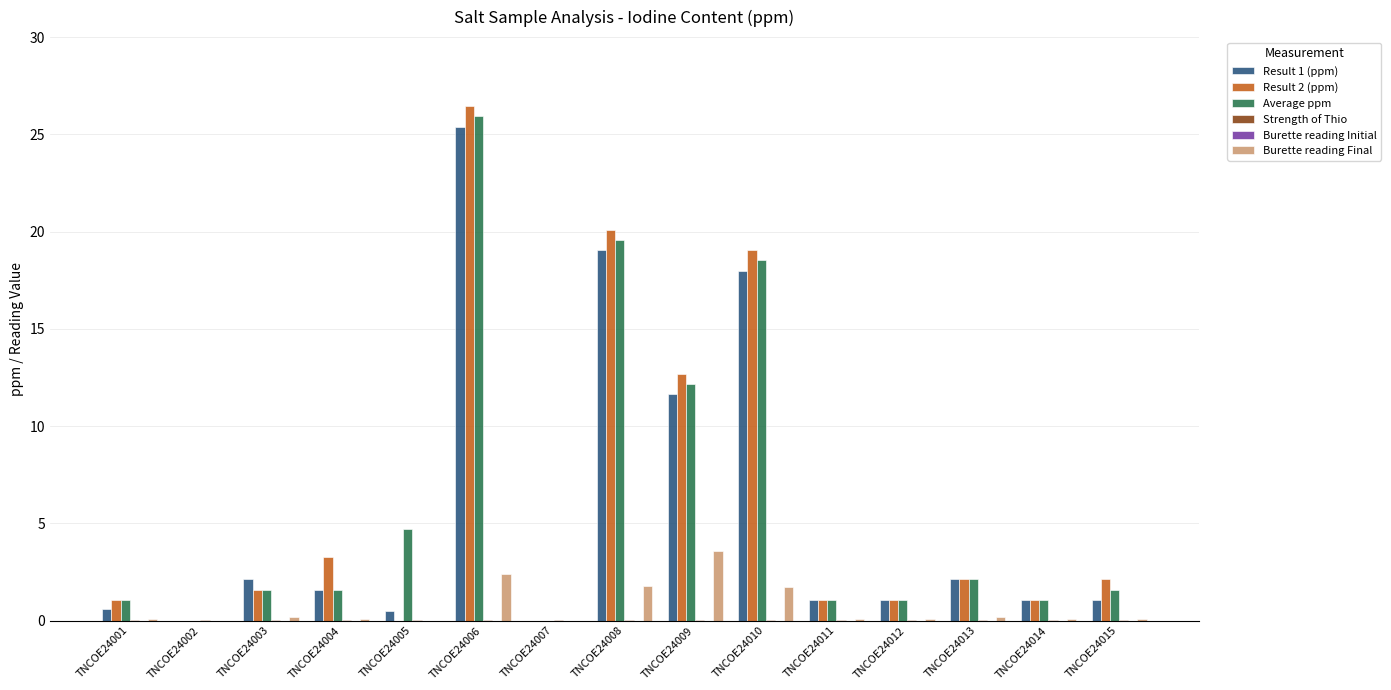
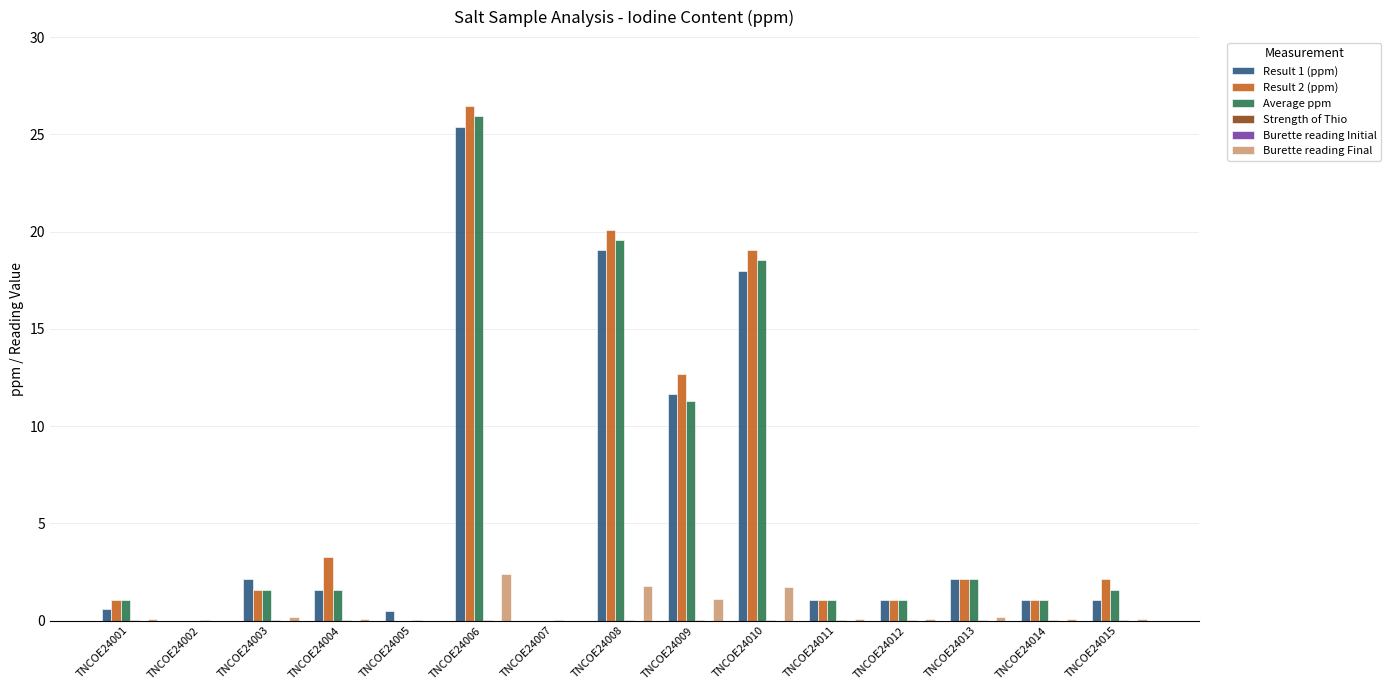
  {
    "Result 1 (ppm)": {
      "TNCOE24001": 0.6,
      "TNCOE24002": 0.0,
      "TNCOE24003": 2.1,
      "TNCOE24004": 1.6,
      "TNCOE24005": 0.5,
      "TNCOE24006": 25.4,
      "TNCOE24007": 0.0,
      "TNCOE24008": 19.0,
      "TNCOE24009": 11.6,
      "TNCOE24010": 18.0,
      "TNCOE24011": 1.1,
      "TNCOE24012": 1.1,
      "TNCOE24013": 2.1,
      "TNCOE24014": 1.1,
      "TNCOE24015": 1.1
    },
    "Result 2 (ppm)": {
      "TNCOE24001": 1.1,
      "TNCOE24002": 0.0,
      "TNCOE24003": 1.6,
      "TNCOE24004": 3.3,
      "TNCOE24005": 0.0,
      "TNCOE24006": 26.5,
      "TNCOE24007": 0.0,
      "TNCOE24008": 20.1,
      "TNCOE24009": 12.7,
      "TNCOE24010": 19.0,
      "TNCOE24011": 1.1,
      "TNCOE24012": 1.1,
      "TNCOE24013": 2.1,
      "TNCOE24014": 1.1,
      "TNCOE24015": 2.1
    },
    "Average ppm": {
      "TNCOE24001": 1.1,
      "TNCOE24002": 0.0,
      "TNCOE24003": 1.6,
      "TNCOE24004": 1.6,
-     "TNCOE24005": 4.7,
+     "TNCOE24005": 0.0,
      "TNCOE24006": 25.9,
      "TNCOE24007": 0.0,
      "TNCOE24008": 19.6,
-     "TNCOE24009": 12.2,
+     "TNCOE24009": 11.3,
      "TNCOE24010": 18.5,
      "TNCOE24011": 1.1,
      "TNCOE24012": 1.1,
      "TNCOE24013": 2.1,
      "TNCOE24014": 1.1,
      "TNCOE24015": 1.6
    },
    "Burette reading Initial": {
      "TNCOE24001": 0.0,
      "TNCOE24002": 0.0,
      "TNCOE24003": 0.0,
      "TNCOE24004": 0.0,
      "TNCOE24005": 0.0,
      "TNCOE24006": 0.0,
      "TNCOE24007": 0.0,
      "TNCOE24008": 0.0,
      "TNCOE24009": 0.0,
      "TNCOE24010": 0.0,
      "TNCOE24011": 0.0,
      "TNCOE24012": 0.0,
      "TNCOE24013": 0.0,
      "TNCOE24014": 0.0,
      "TNCOE24015": 0.0
    },
    "Burette reading Final": {
      "TNCOE24002": 0.0,
      "TNCOE24003": 0.2,
      "TNCOE24005": 0.0,
      "TNCOE24006": 2.4,
      "TNCOE24007": 0.0,
      "TNCOE24008": 1.8,
-     "TNCOE24009": 3.6,
+     "TNCOE24009": 1.1,
      "TNCOE24010": 1.7,
      "TNCOE24013": 0.2
    }
  }
